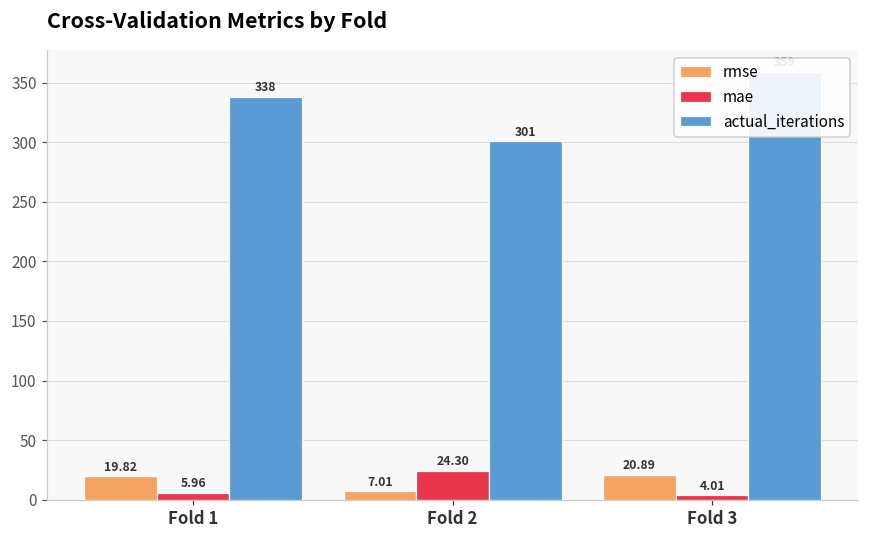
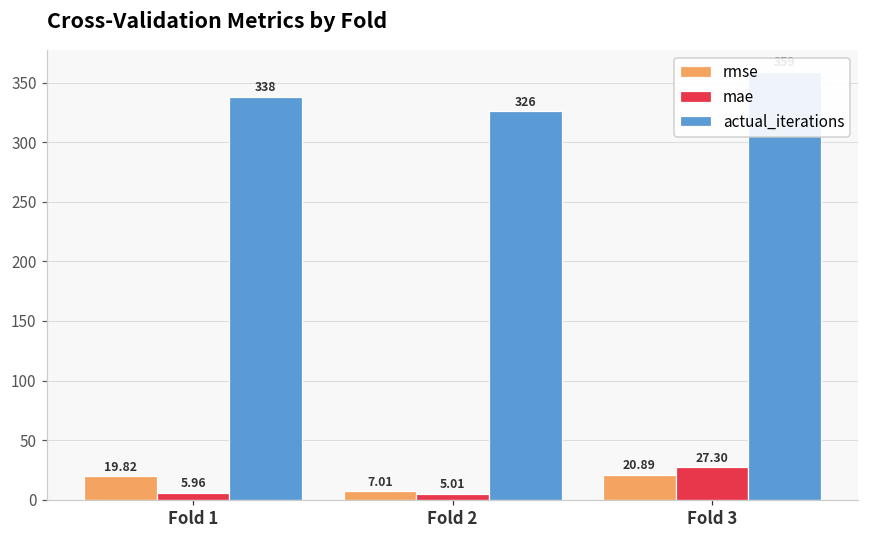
  {
    "rmse": {
      "Fold 1": 19.82,
      "Fold 2": 7.01,
      "Fold 3": 20.89
    },
    "mae": {
      "Fold 1": 5.96,
-     "Fold 2": 24.30,
-     "Fold 3": 4.01
+     "Fold 2": 5.01,
+     "Fold 3": 27.30
    },
    "actual_iterations": {
      "Fold 1": 338,
-     "Fold 2": 301
+     "Fold 2": 326
    }
  }
